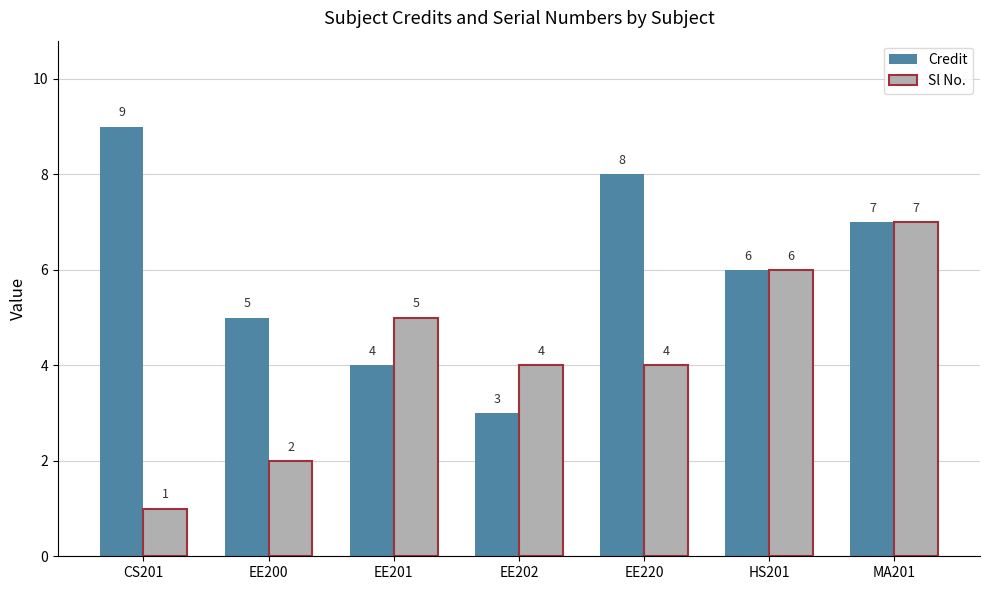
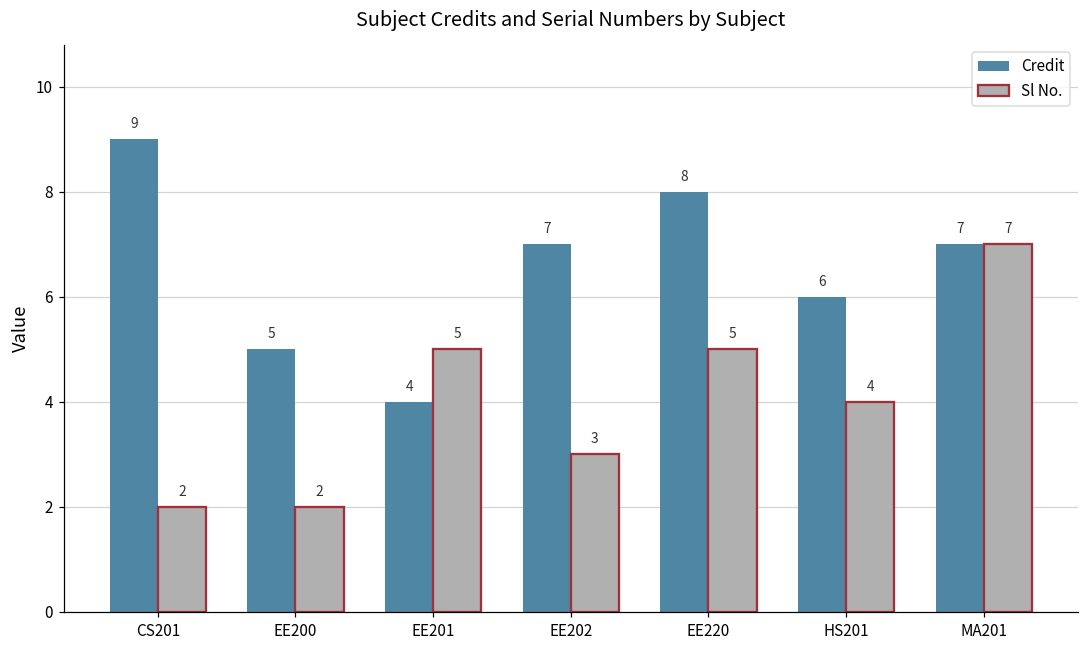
  {
    "Credit": {
      "CS201": 9,
      "EE200": 5,
      "EE201": 4,
-     "EE202": 3,
+     "EE202": 7,
      "EE220": 8,
      "HS201": 6,
      "MA201": 7
    },
    "Sl No.": {
-     "CS201": 1,
+     "CS201": 2,
      "EE200": 2,
      "EE201": 5,
-     "EE202": 4,
-     "EE220": 4,
-     "HS201": 6,
+     "EE202": 3,
+     "EE220": 5,
+     "HS201": 4,
      "MA201": 7
    }
  }
